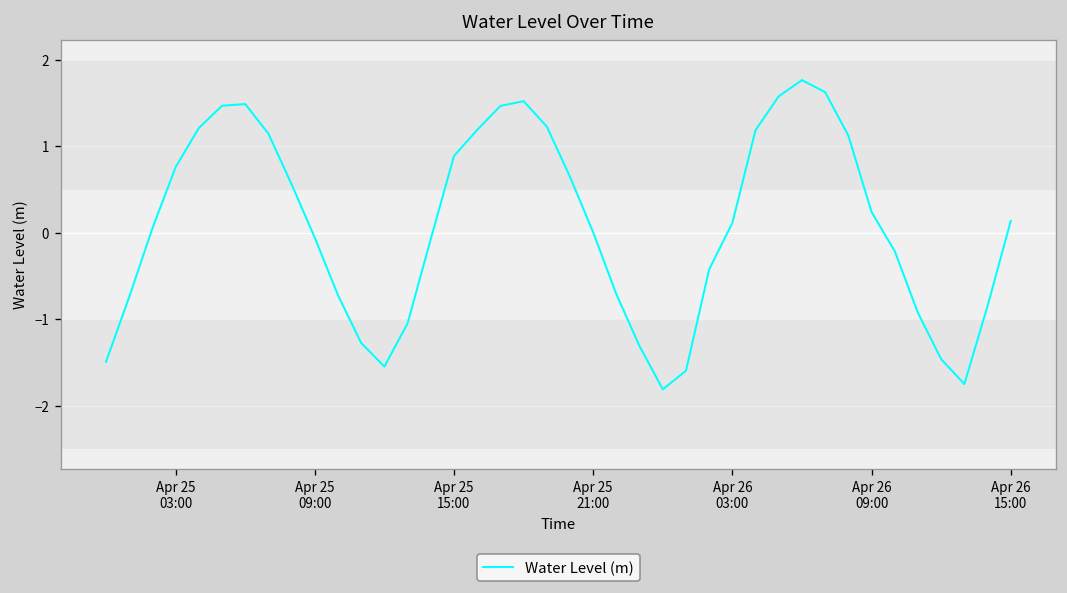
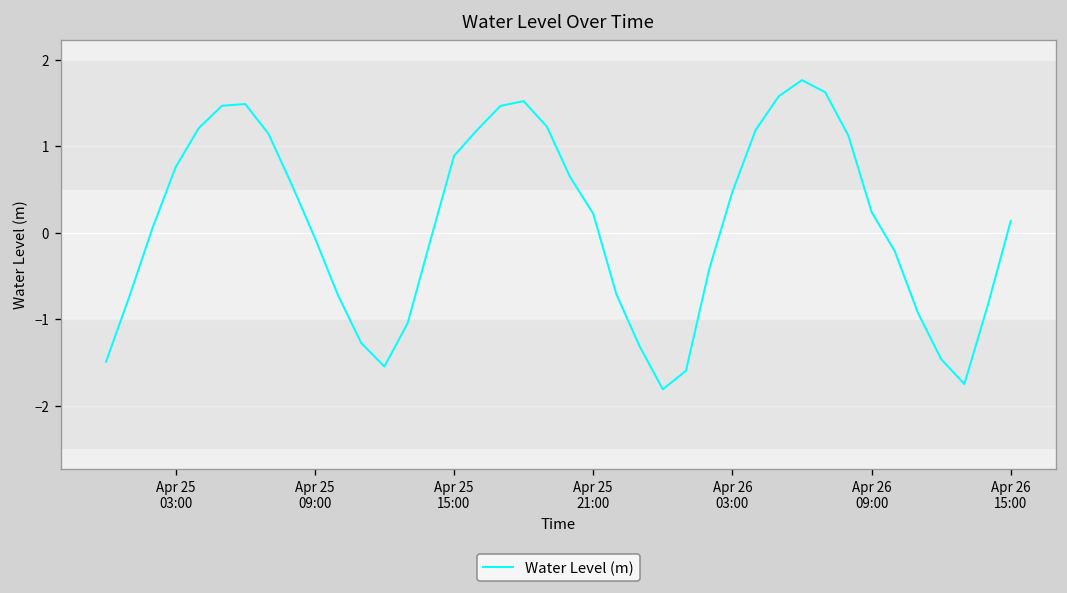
  {
    "Apr 25 03:00": 0.8,
    "Apr 25 09:00": -0.1,
    "Apr 25 15:00": 0.9,
-   "Apr 25 21:00": 0.0,
-   "Apr 26 03:00": 0.1,
+   "Apr 25 21:00": 0.2,
+   "Apr 26 03:00": 0.5,
    "Apr 26 09:00": 0.2,
    "Apr 26 15:00": 0.1
  }
